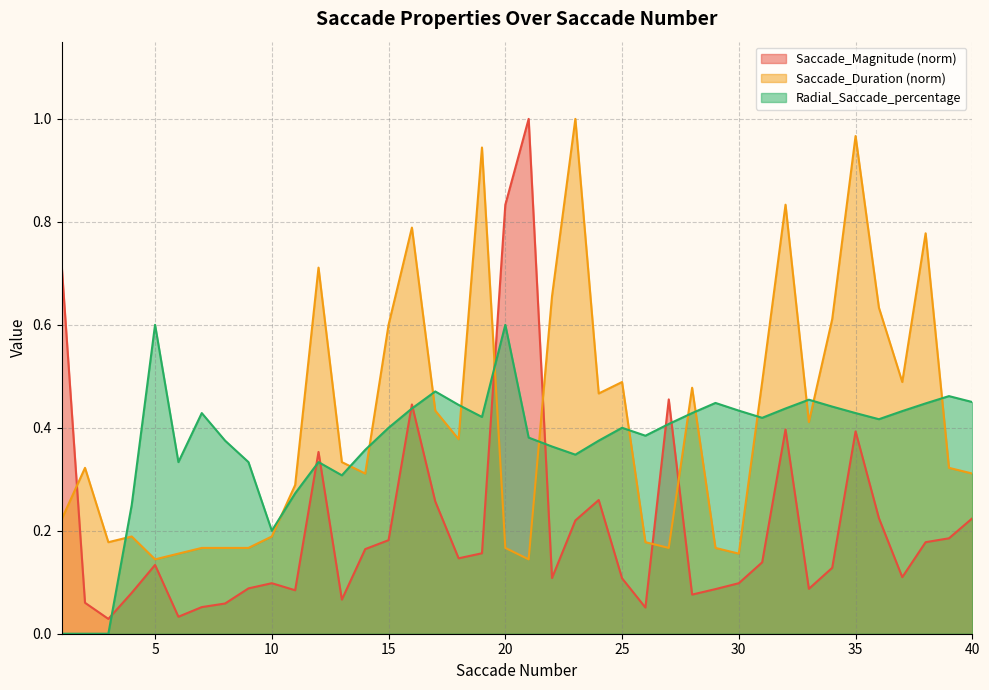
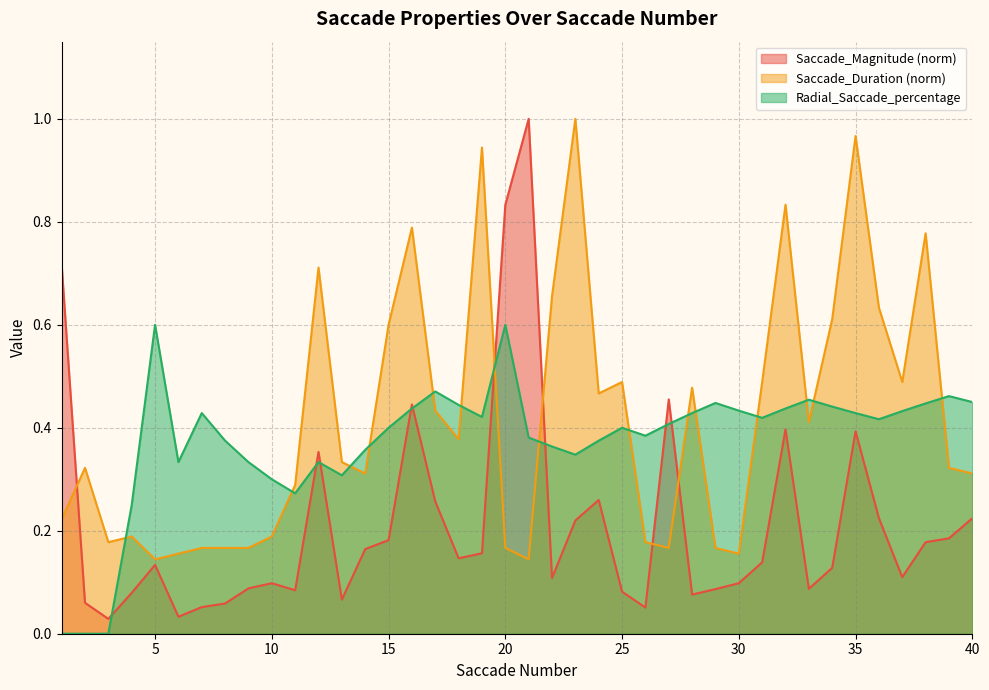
  {
    "Saccade_Magnitude (norm)": {
      "5": 0.13,
      "10": 0.10,
      "15": 0.18,
      "20": 0.83,
-     "25": 0.11,
+     "25": 0.08,
      "30": 0.10,
      "35": 0.39,
      "40": 0.22
    },
    "Saccade_Duration (norm)": {
      "5": 0.14,
      "10": 0.19,
      "15": 0.60,
      "20": 0.17,
      "25": 0.49,
      "30": 0.16,
      "35": 0.97,
      "40": 0.31
    },
    "Radial_Saccade_percentage": {
      "5": 0.6,
-     "10": 0.2,
+     "10": 0.3,
      "15": 0.4,
      "20": 0.6,
      "25": 0.4,
      "30": 0.43,
      "35": 0.43,
      "40": 0.45
    }
  }
